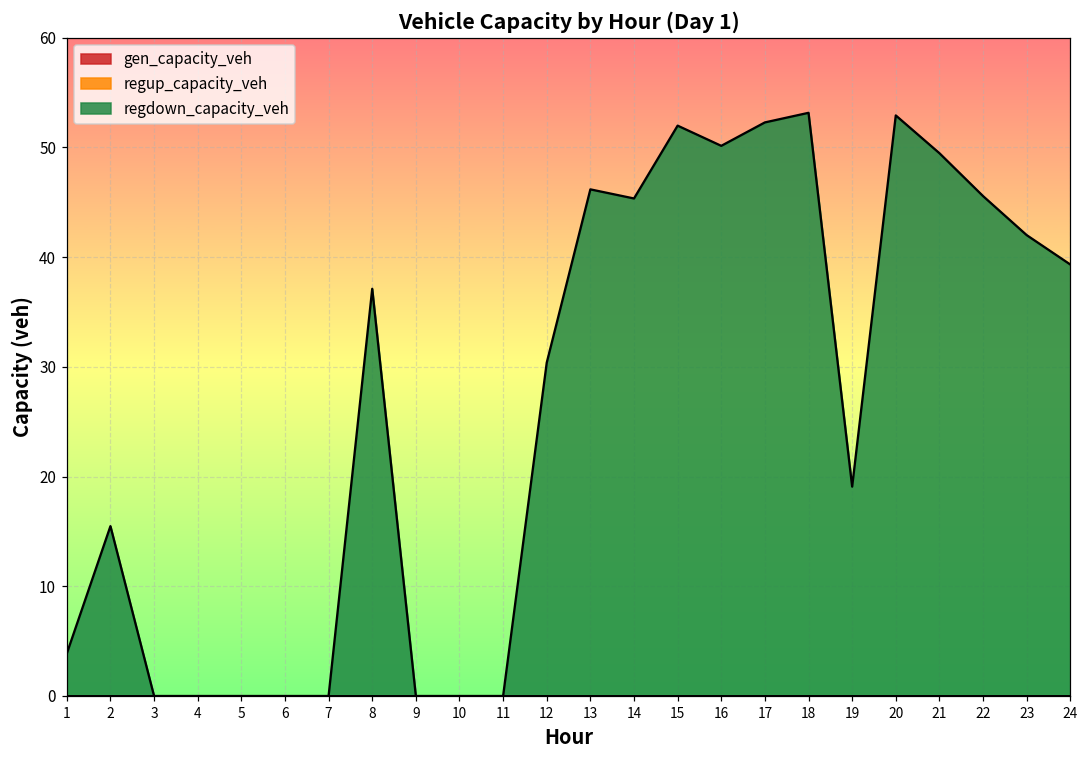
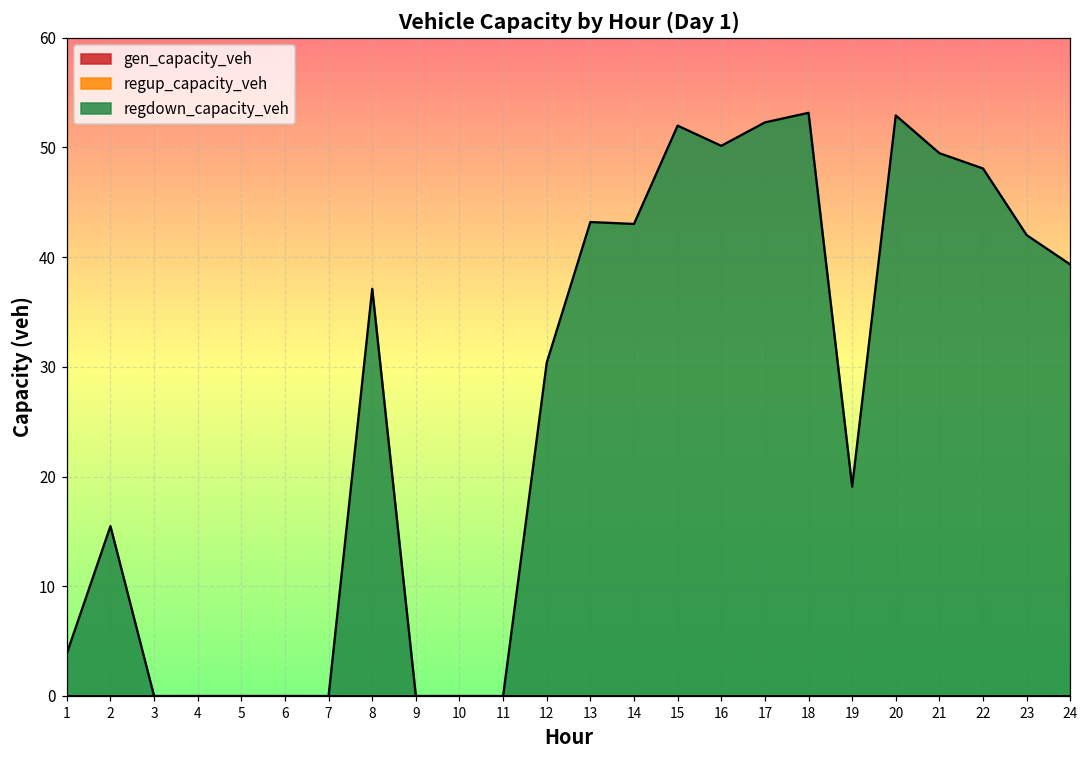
  {
    "regup_capacity_veh": {
      "1": 0,
      "2": 0,
      "8": 0,
      "12": 0,
      "13": 0,
      "14": 0,
      "15": 0,
      "16": 0,
      "17": 0,
      "18": 0,
      "19": 0,
      "20": 0,
      "21": 0,
      "22": 0,
      "23": 0,
      "24": 0
    },
    "regdown_capacity_veh": {
      "1": 4,
      "2": 15,
      "8": 37,
      "12": 30,
-     "13": 46,
-     "14": 45,
+     "13": 43,
+     "14": 43,
      "15": 52,
      "16": 50,
      "17": 52,
      "18": 53,
      "19": 19,
      "20": 53,
      "21": 49,
-     "22": 46,
+     "22": 48,
      "23": 42,
      "24": 39
    }
  }
